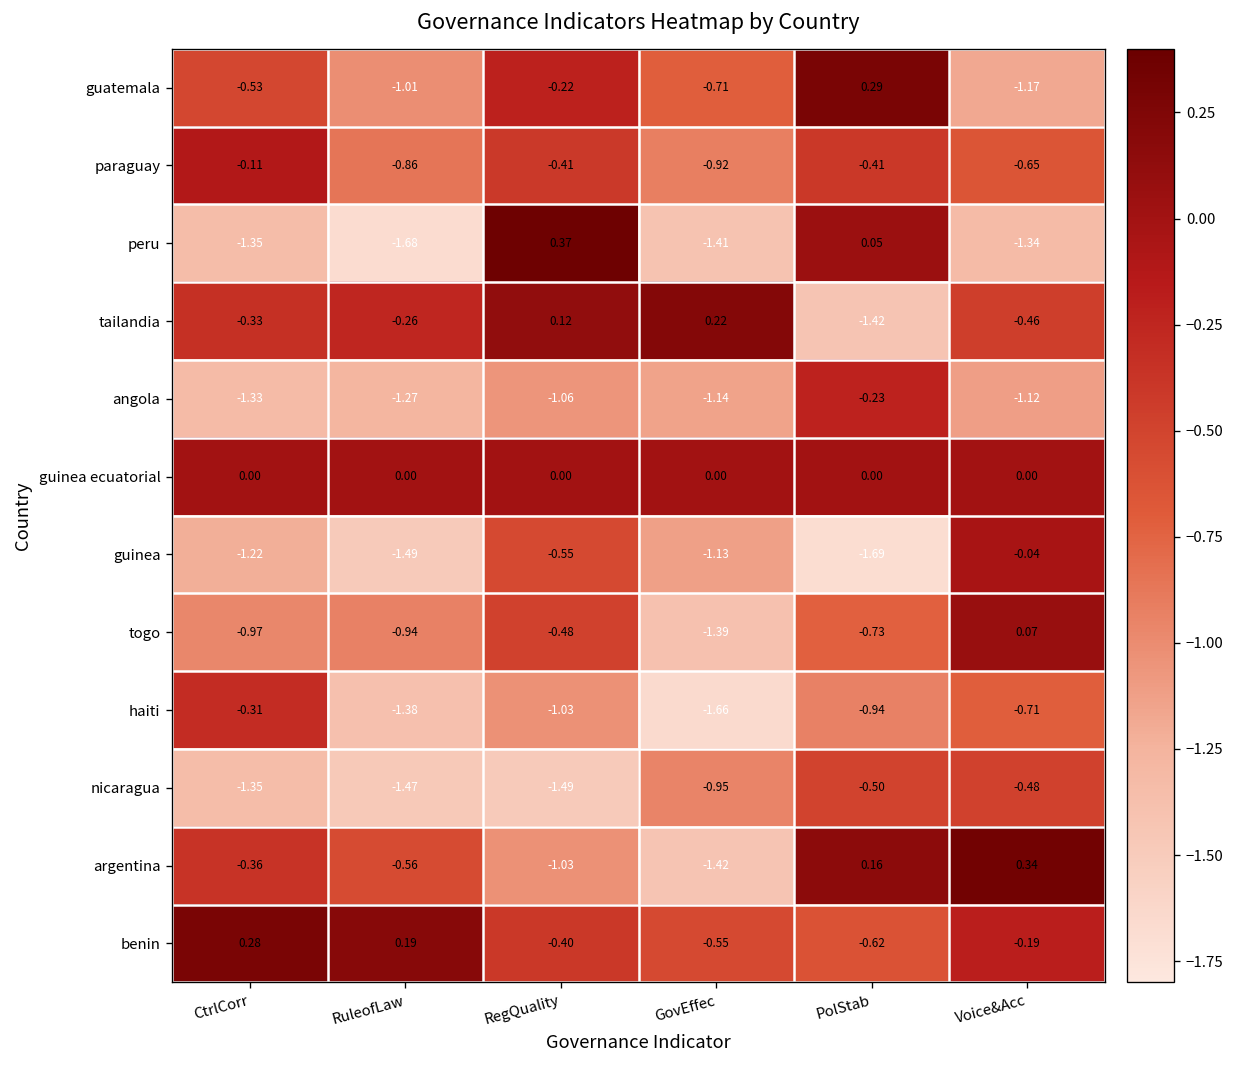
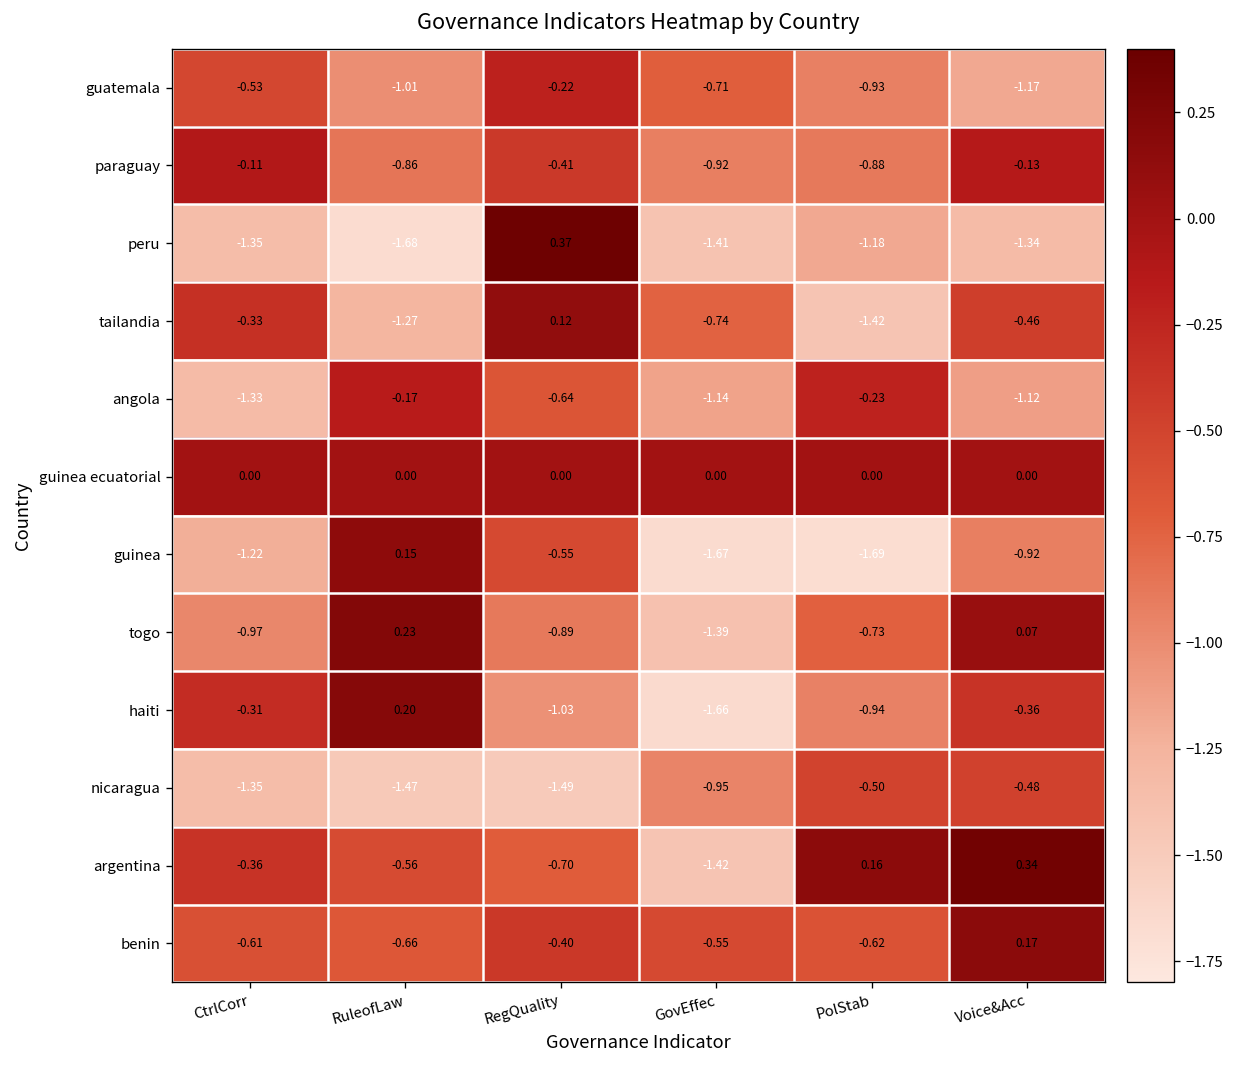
  {
    "guatemala": {
      "CtrlCorr": -0.53,
      "RuleofLaw": -1.01,
      "RegQuality": -0.22,
      "GovEffec": -0.71,
-     "PolStab": 0.29,
+     "PolStab": -0.93,
      "Voice&Acc": -1.17
    },
    "paraguay": {
      "CtrlCorr": -0.11,
      "RuleofLaw": -0.86,
      "RegQuality": -0.41,
      "GovEffec": -0.92,
-     "PolStab": -0.41,
-     "Voice&Acc": -0.65
+     "PolStab": -0.88,
+     "Voice&Acc": -0.13
    },
    "peru": {
      "CtrlCorr": -1.35,
      "RegQuality": 0.37,
      "GovEffec": -1.41,
-     "PolStab": 0.05,
+     "PolStab": -1.18,
      "Voice&Acc": -1.34
    },
    "tailandia": {
      "CtrlCorr": -0.33,
-     "RuleofLaw": -0.26,
+     "RuleofLaw": -1.27,
      "RegQuality": 0.12,
-     "GovEffec": 0.22,
+     "GovEffec": -0.74,
      "PolStab": -1.42,
      "Voice&Acc": -0.46
    },
    "angola": {
      "CtrlCorr": -1.33,
-     "RuleofLaw": -1.27,
-     "RegQuality": -1.06,
+     "RuleofLaw": -0.17,
+     "RegQuality": -0.64,
      "GovEffec": -1.14,
      "PolStab": -0.23,
      "Voice&Acc": -1.12
    },
    "guinea ecuatorial": {
      "CtrlCorr": 0.00,
      "RuleofLaw": 0.00,
      "RegQuality": 0.00,
      "GovEffec": 0.00,
      "PolStab": 0.00,
      "Voice&Acc": 0.00
    },
    "guinea": {
      "CtrlCorr": -1.22,
-     "RuleofLaw": -1.49,
+     "RuleofLaw": 0.15,
      "RegQuality": -0.55,
-     "GovEffec": -1.13,
-     "Voice&Acc": -0.04
+     "GovEffec": -1.67,
+     "Voice&Acc": -0.92
    },
    "togo": {
      "CtrlCorr": -0.97,
-     "RuleofLaw": -0.94,
-     "RegQuality": -0.48,
+     "RuleofLaw": 0.23,
+     "RegQuality": -0.89,
      "GovEffec": -1.39,
      "PolStab": -0.73,
      "Voice&Acc": 0.07
    },
    "haiti": {
      "CtrlCorr": -0.31,
-     "RuleofLaw": -1.38,
+     "RuleofLaw": 0.20,
      "RegQuality": -1.03,
      "GovEffec": -1.66,
      "PolStab": -0.94,
-     "Voice&Acc": -0.71
+     "Voice&Acc": -0.36
    },
    "nicaragua": {
      "CtrlCorr": -1.35,
      "RuleofLaw": -1.47,
      "RegQuality": -1.49,
      "GovEffec": -0.95,
      "PolStab": -0.50,
      "Voice&Acc": -0.48
    },
    "argentina": {
      "CtrlCorr": -0.36,
      "RuleofLaw": -0.56,
-     "RegQuality": -1.03,
+     "RegQuality": -0.70,
      "GovEffec": -1.42,
      "PolStab": 0.16,
      "Voice&Acc": 0.34
    },
    "benin": {
-     "CtrlCorr": 0.28,
-     "RuleofLaw": 0.19,
+     "CtrlCorr": -0.61,
+     "RuleofLaw": -0.66,
      "RegQuality": -0.40,
      "GovEffec": -0.55,
      "PolStab": -0.62,
-     "Voice&Acc": -0.19
+     "Voice&Acc": 0.17
    }
  }
